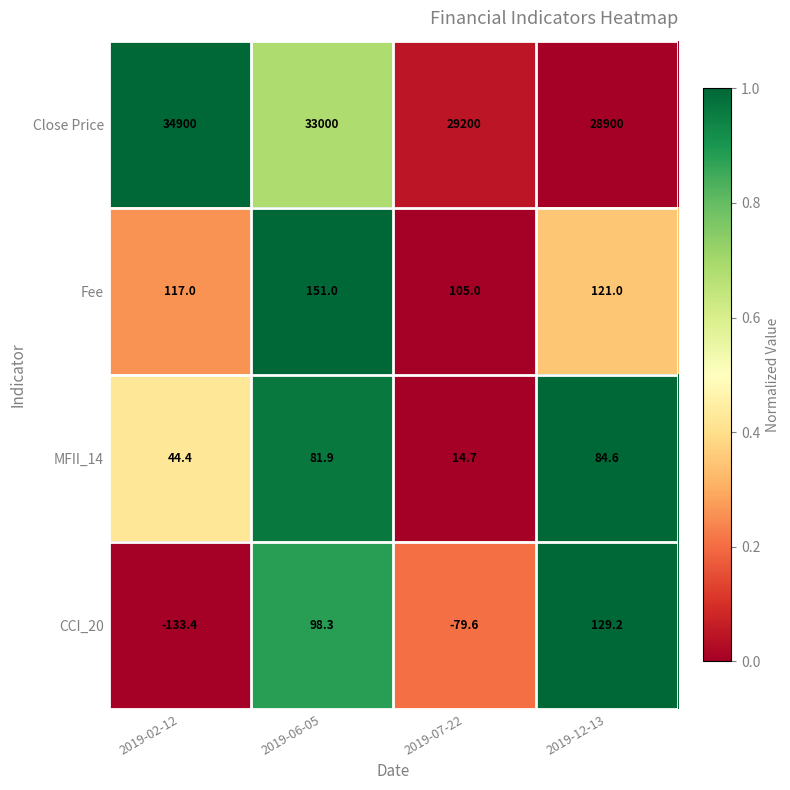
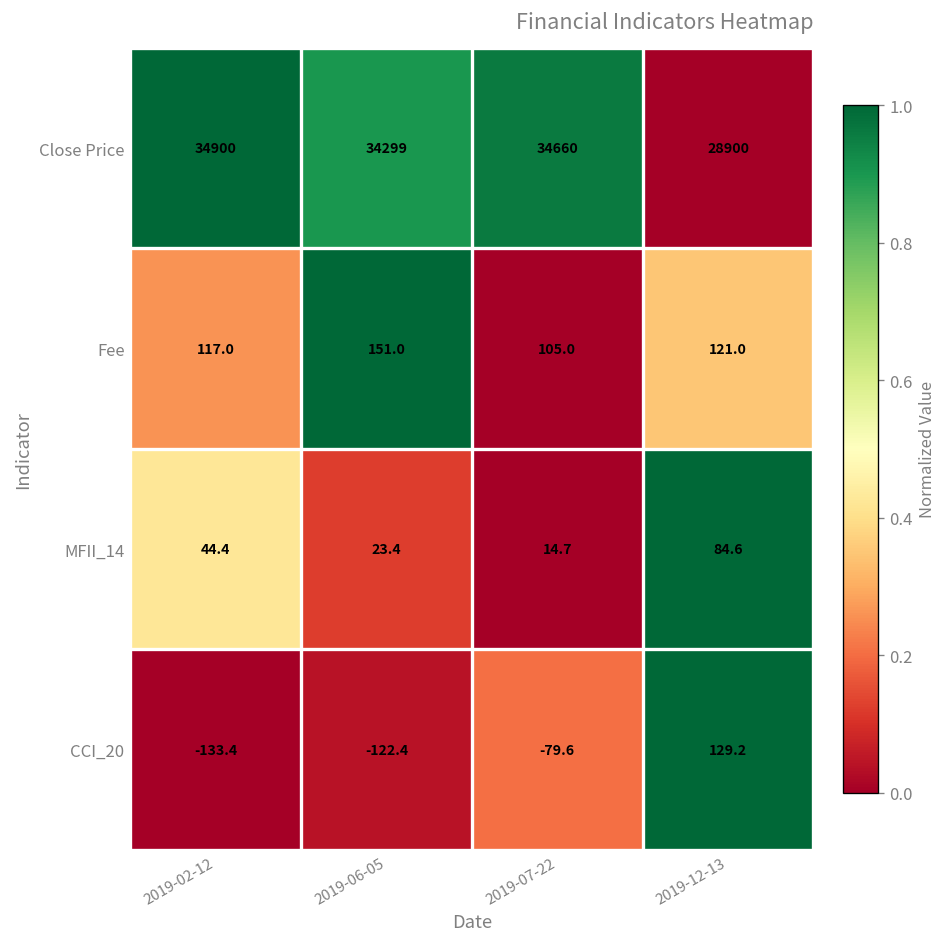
  {
    "Close Price": {
      "2019-02-12": 34900,
-     "2019-06-05": 33000,
-     "2019-07-22": 29200,
+     "2019-06-05": 34299,
+     "2019-07-22": 34660,
      "2019-12-13": 28900
    },
    "Fee": {
      "2019-02-12": 117.0,
      "2019-06-05": 151.0,
      "2019-07-22": 105.0,
      "2019-12-13": 121.0
    },
    "MFII_14": {
      "2019-02-12": 44.4,
-     "2019-06-05": 81.9,
+     "2019-06-05": 23.4,
      "2019-07-22": 14.7,
      "2019-12-13": 84.6
    },
    "CCI_20": {
      "2019-02-12": -133.4,
-     "2019-06-05": 98.3,
+     "2019-06-05": -122.4,
      "2019-07-22": -79.6,
      "2019-12-13": 129.2
    }
  }
